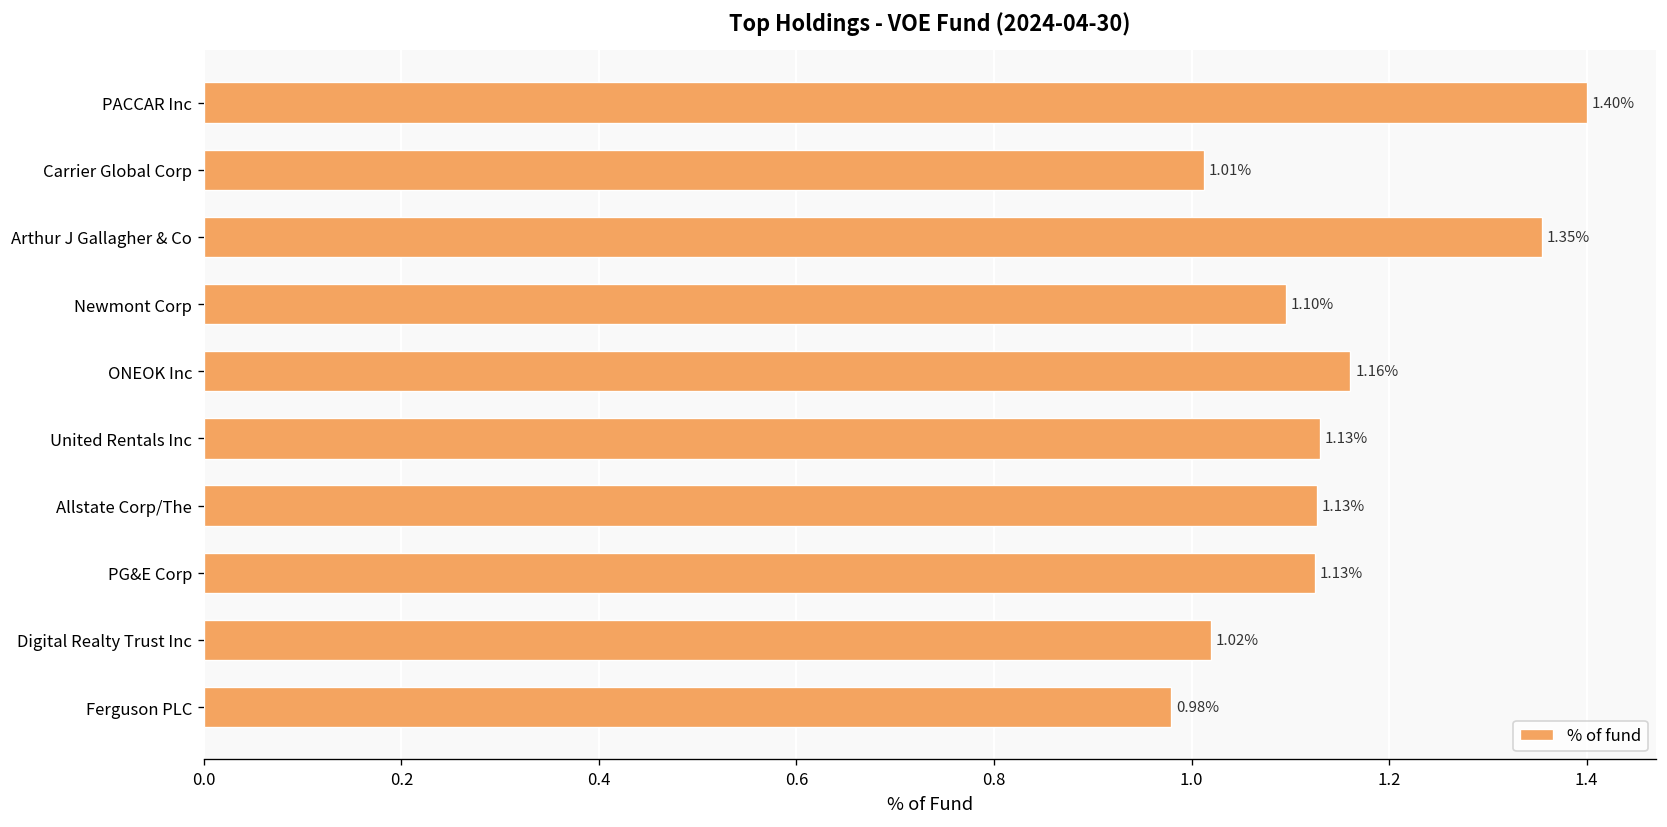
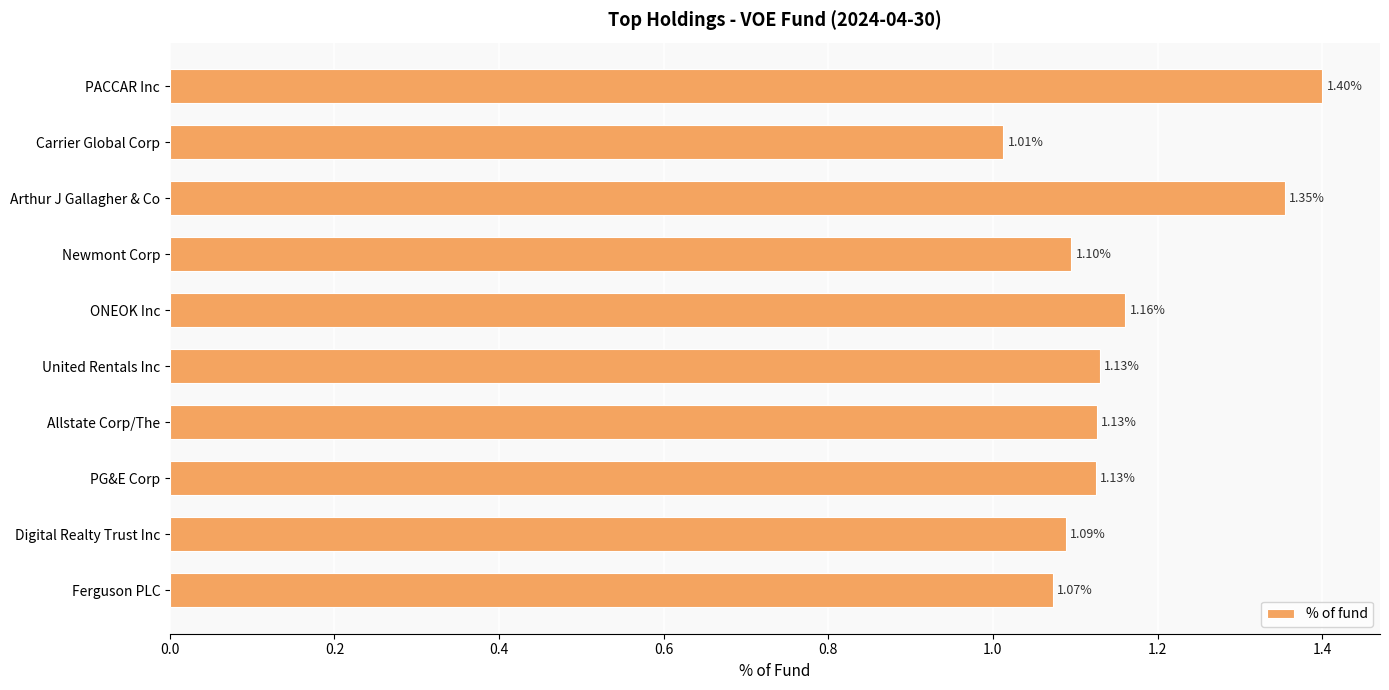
  {
    "PACCAR Inc": "1.40%",
    "Carrier Global Corp": "1.01%",
    "Arthur J Gallagher & Co": "1.35%",
    "Newmont Corp": "1.10%",
    "ONEOK Inc": "1.16%",
    "United Rentals Inc": "1.13%",
    "Allstate Corp/The": "1.13%",
    "PG&E Corp": "1.13%",
-   "Digital Realty Trust Inc": "1.02%",
-   "Ferguson PLC": "0.98%"
+   "Digital Realty Trust Inc": "1.09%",
+   "Ferguson PLC": "1.07%"
  }
